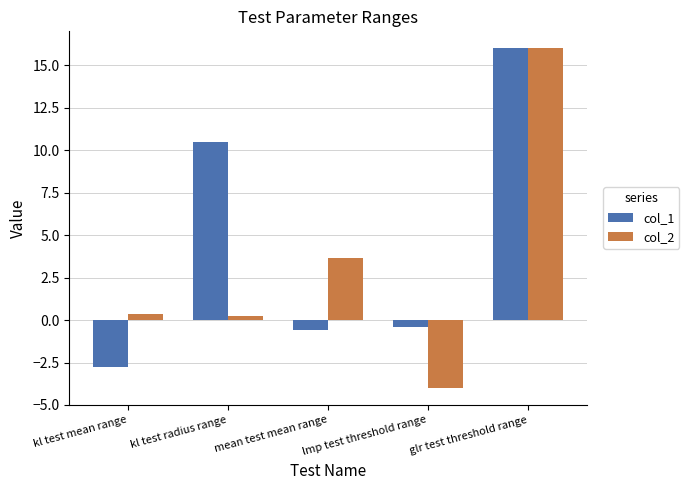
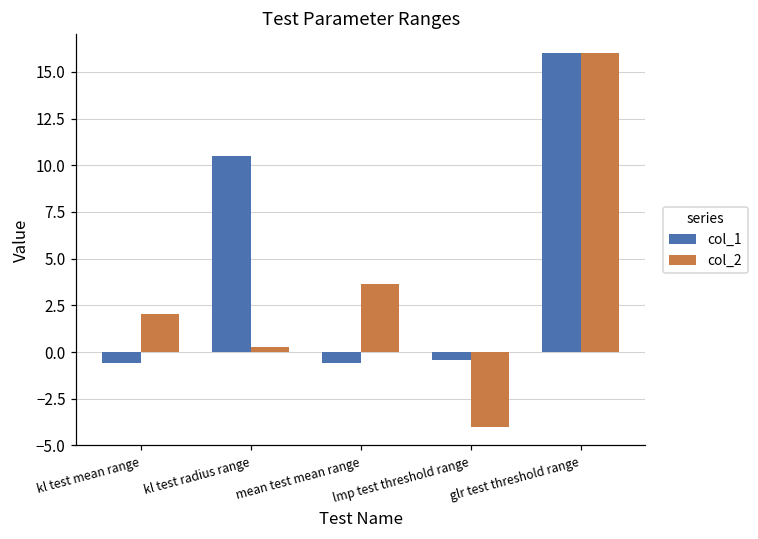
  {
    "col_1": {
-     "kl test mean range": -2.8,
+     "kl test mean range": -0.6,
      "kl test radius range": 10.5,
      "mean test mean range": -0.6,
      "lmp test threshold range": -0.4,
      "glr test threshold range": 16.0
    },
    "col_2": {
-     "kl test mean range": 0.3,
+     "kl test mean range": 2.1,
      "kl test radius range": 0.3,
      "mean test mean range": 3.7,
      "lmp test threshold range": -4.0,
      "glr test threshold range": 16.0
    }
  }
